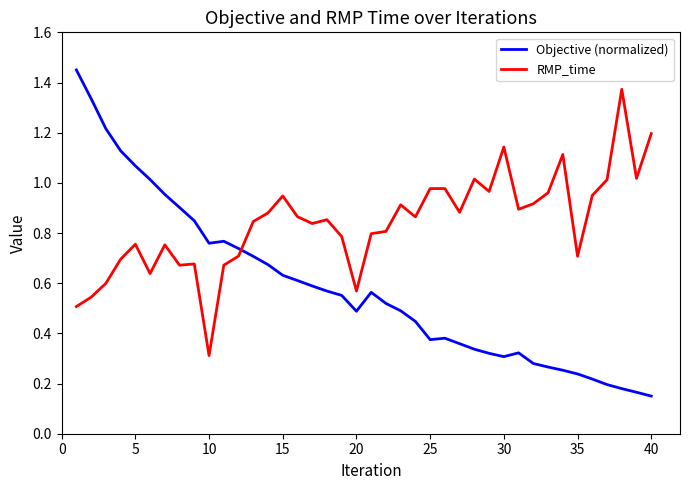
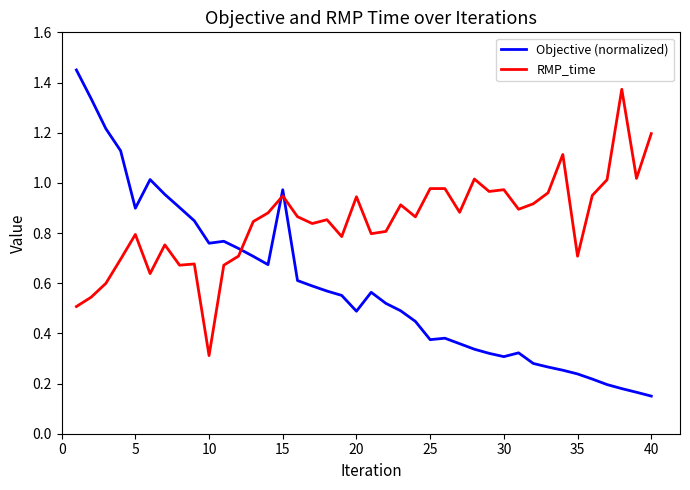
  {
    "Objective (normalized)": {
-     "5": 1.07,
+     "5": 0.90,
      "10": 0.76,
-     "15": 0.63,
+     "15": 0.97,
      "20": 0.49,
      "25": 0.37,
      "30": 0.31,
      "35": 0.24,
      "40": 0.15
    },
    "RMP_time": {
-     "5": 0.76,
+     "5": 0.79,
      "10": 0.31,
      "15": 0.95,
-     "20": 0.57,
+     "20": 0.94,
      "25": 0.98,
-     "30": 1.14,
+     "30": 0.97,
      "35": 0.71,
      "40": 1.20
    }
  }
